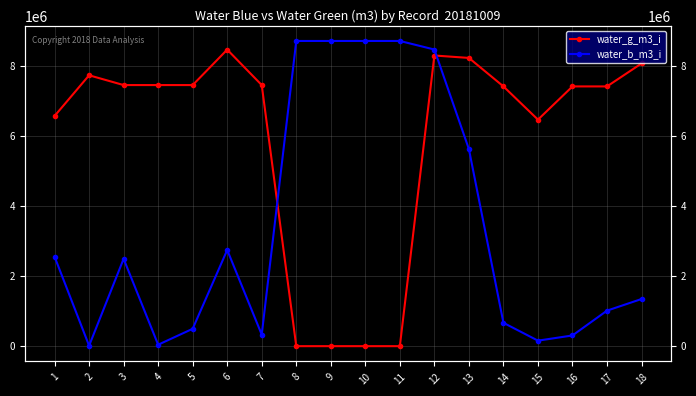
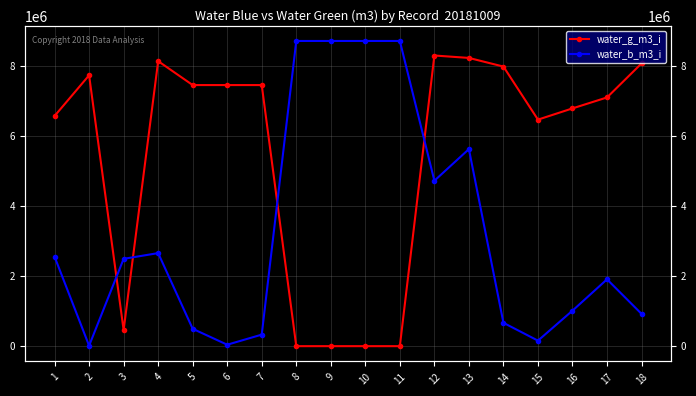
  {
    "water_g_m3_i": {
      "1": 6600000,
      "2": 7700000,
-     "3": 7400000,
-     "4": 7400000,
+     "3": 500000,
+     "4": 8100000,
      "5": 7400000,
-     "6": 8500000,
+     "6": 7400000,
      "7": 7400000,
      "8": 0,
      "9": 0,
      "10": 0,
      "11": 0,
      "12": 8300000,
      "13": 8200000,
-     "14": 7400000,
+     "14": 8000000,
      "15": 6500000,
-     "16": 7400000,
-     "17": 7400000,
+     "16": 6800000,
+     "17": 7100000,
      "18": 8100000
    },
    "water_b_m3_i": {
      "1": 2600000,
      "2": 0,
      "3": 2500000,
-     "4": 0,
+     "4": 2700000,
      "5": 500000,
-     "6": 2700000,
+     "6": 0,
      "7": 300000,
      "8": 8700000,
      "9": 8700000,
      "10": 8700000,
      "11": 8700000,
-     "12": 8500000,
+     "12": 4700000,
      "13": 5600000,
      "14": 700000,
      "15": 200000,
-     "16": 300000,
-     "17": 1000000,
-     "18": 1300000
+     "16": 1000000,
+     "17": 1900000,
+     "18": 900000
    }
  }
